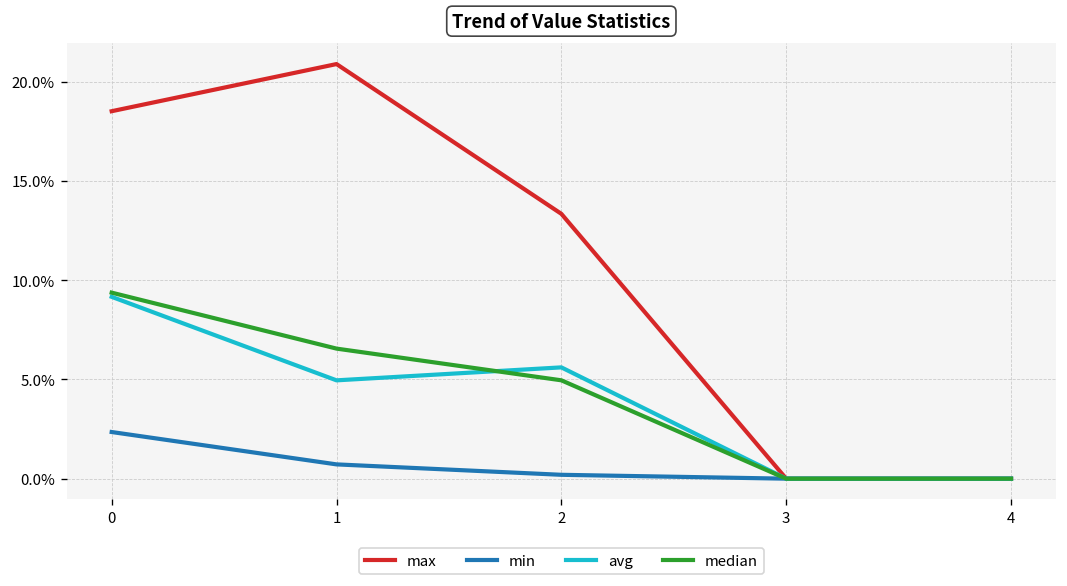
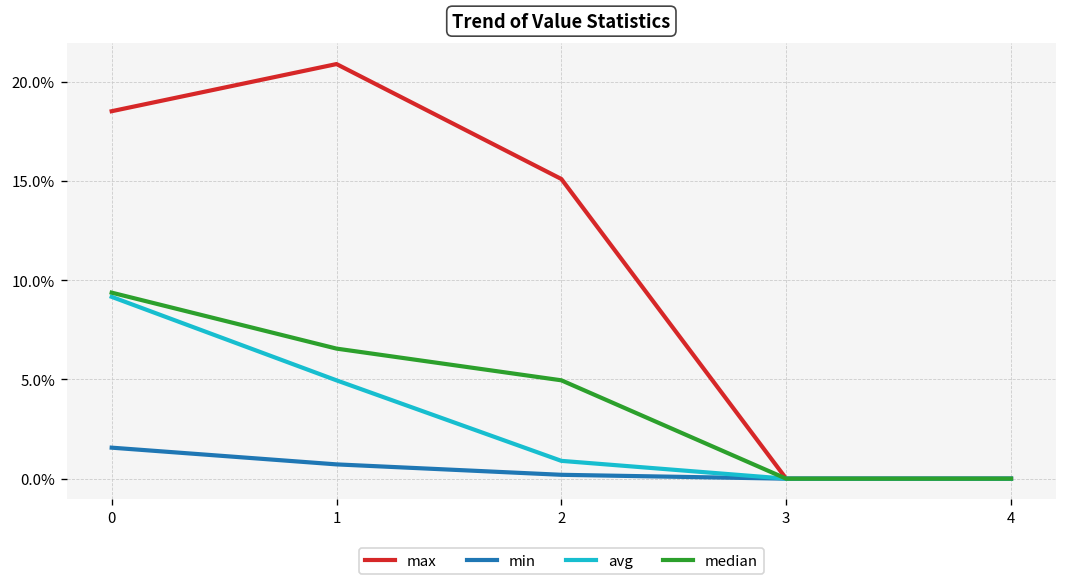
  {
    "max": {
      "0": "18.5%",
      "1": "20.9%",
-     "2": "13.3%"
+     "2": "15.1%"
    },
    "min": {
-     "0": "2.4%",
+     "0": "1.6%",
      "1": "0.7%",
      "2": "0.2%"
    },
    "avg": {
      "0": "9.2%",
      "1": "5.0%",
-     "2": "5.6%"
+     "2": "0.9%"
    },
    "median": {
      "0": "9.4%",
      "1": "6.6%",
      "2": "5.0%"
    }
  }
